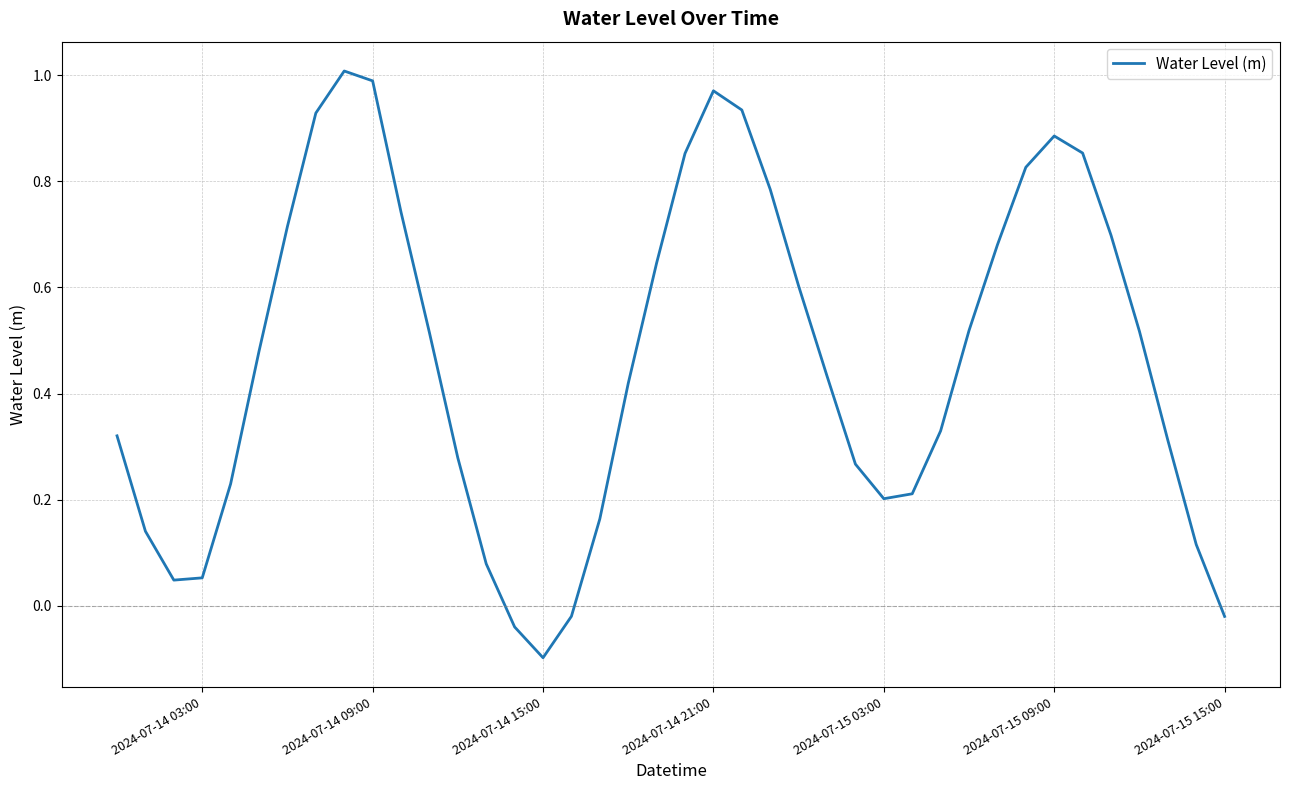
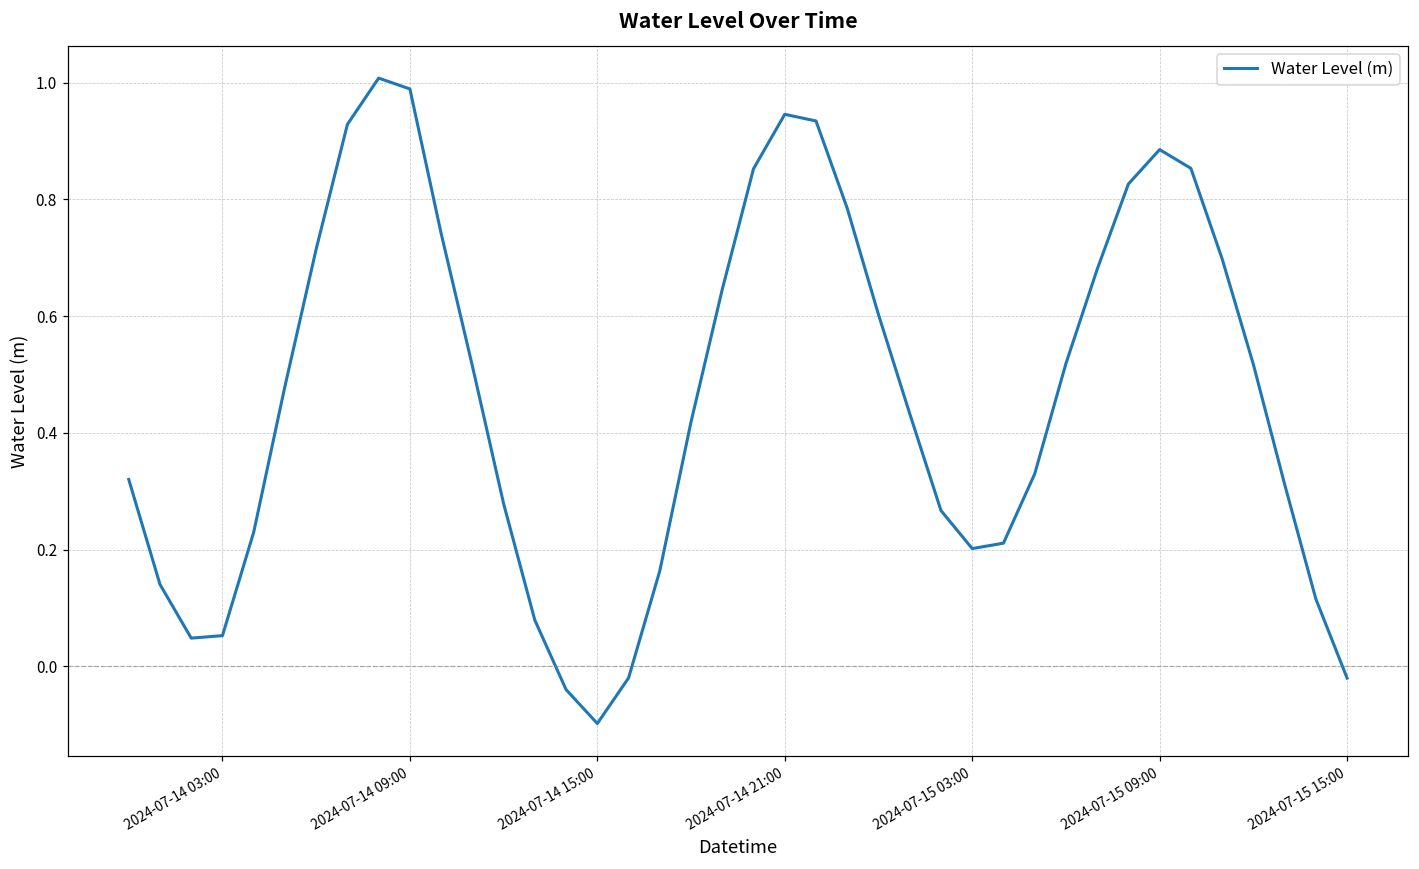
  {
    "2024-07-14 03:00": 0.05,
    "2024-07-14 09:00": 0.99,
    "2024-07-14 15:00": -0.10,
-   "2024-07-14 21:00": 0.97,
+   "2024-07-14 21:00": 0.95,
    "2024-07-15 03:00": 0.20,
    "2024-07-15 09:00": 0.89,
    "2024-07-15 15:00": -0.02
  }
